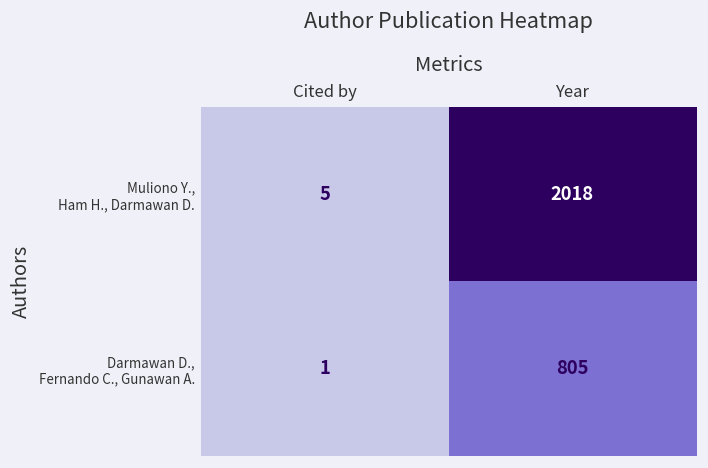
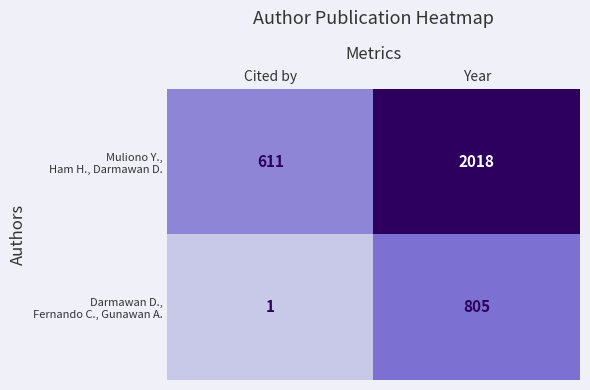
  {
    "Muliono Y., Ham H., Darmawan D.": {
-     "Cited by": 5,
+     "Cited by": 611,
      "Year": 2018
    },
    "Darmawan D., Fernando C., Gunawan A.": {
      "Cited by": 1,
      "Year": 805
    }
  }
